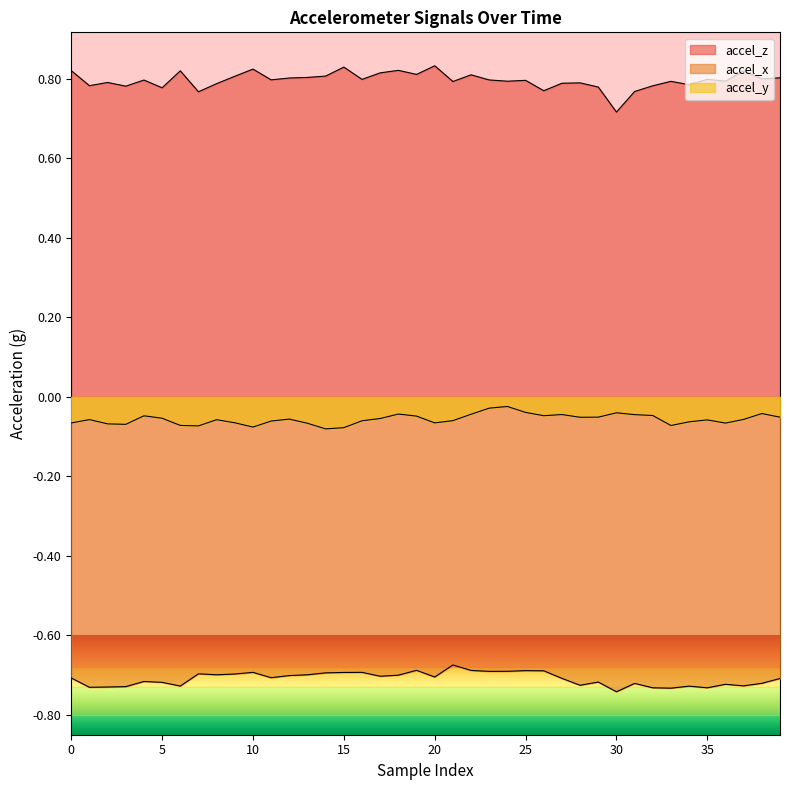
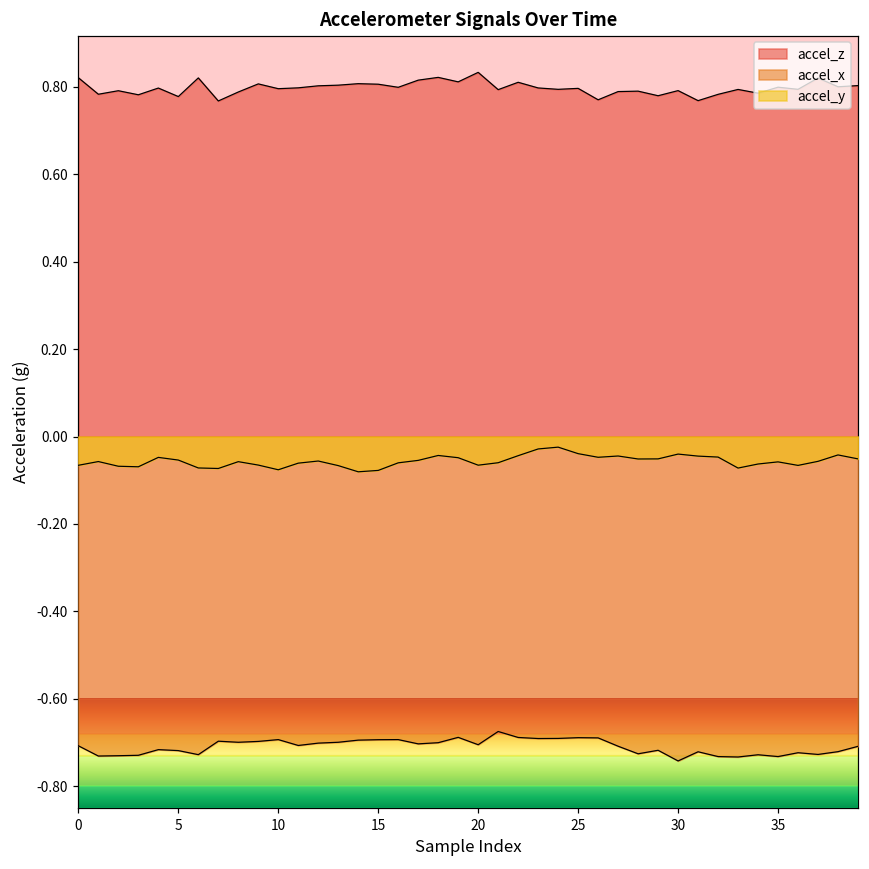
  {
    "accel_z": {
      "0": 0.82,
      "5": 0.78,
-     "10": 0.82,
-     "15": 0.83,
+     "10": 0.80,
+     "15": 0.81,
      "20": 0.83,
      "25": 0.80,
-     "30": 0.72
+     "30": 0.79
    }
  }
